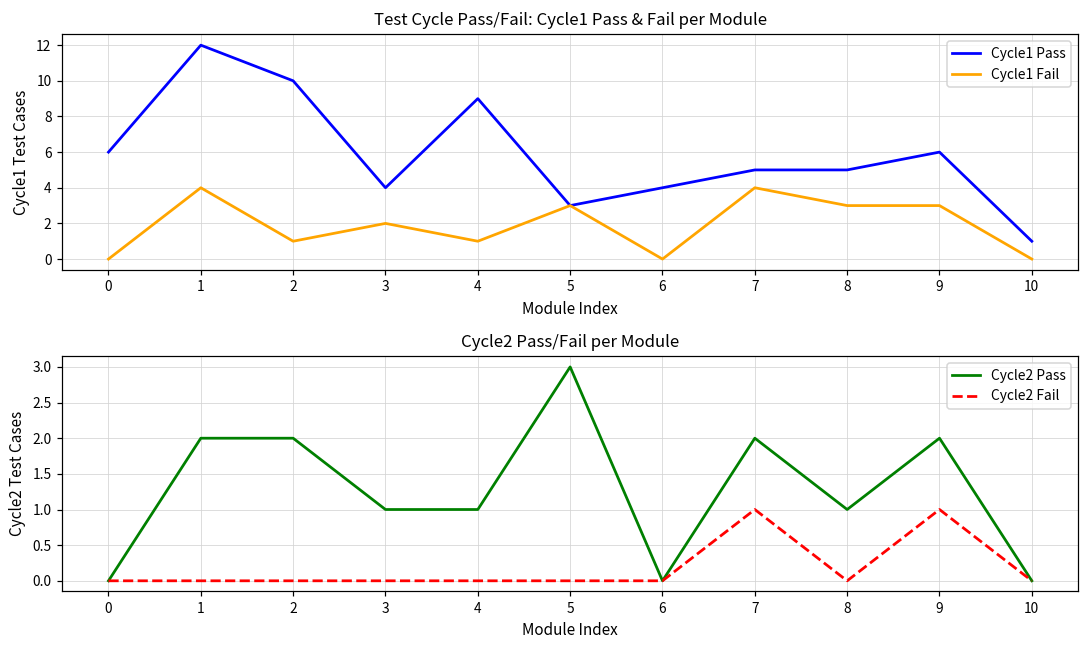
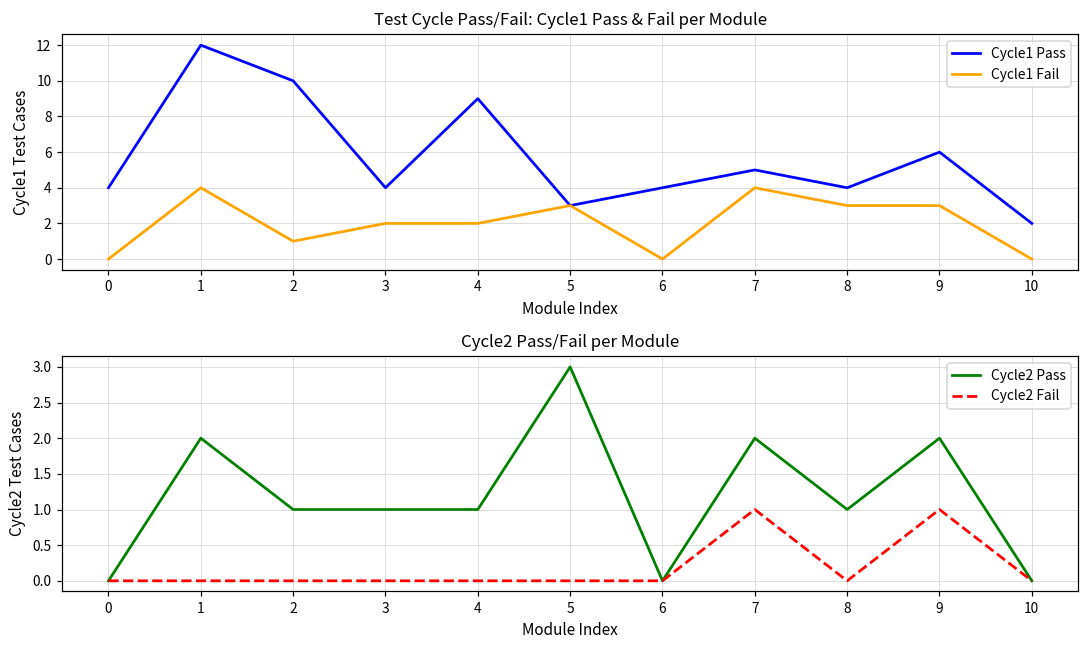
  {
    "Test Cycle Pass/Fail: Cycle1 Pass & Fail per Module": {
      "Cycle1 Pass": {
-       "0": 6,
+       "0": 4,
        "1": 12,
        "2": 10,
        "3": 4,
        "4": 9,
        "6": 4,
        "7": 5,
-       "8": 5,
+       "8": 4,
        "9": 6,
-       "10": 1
+       "10": 2
      },
      "Cycle1 Fail": {
        "0": 0,
        "1": 4,
        "2": 1,
        "3": 2,
-       "4": 1,
+       "4": 2,
        "6": 0,
        "7": 4,
        "8": 3,
        "9": 3,
        "10": 0
      }
    },
    "Cycle2 Pass/Fail per Module": {
      "Cycle2 Pass": {
        "1": 2,
-       "2": 2,
+       "2": 1,
        "3": 1,
        "4": 1,
        "5": 3,
        "7": 2,
        "8": 1,
        "9": 2
      },
      "Cycle2 Fail": {
        "1": 0,
        "2": 0,
        "3": 0,
        "4": 0,
        "5": 0,
        "7": 1,
        "8": 0,
        "9": 1
      }
    }
  }
